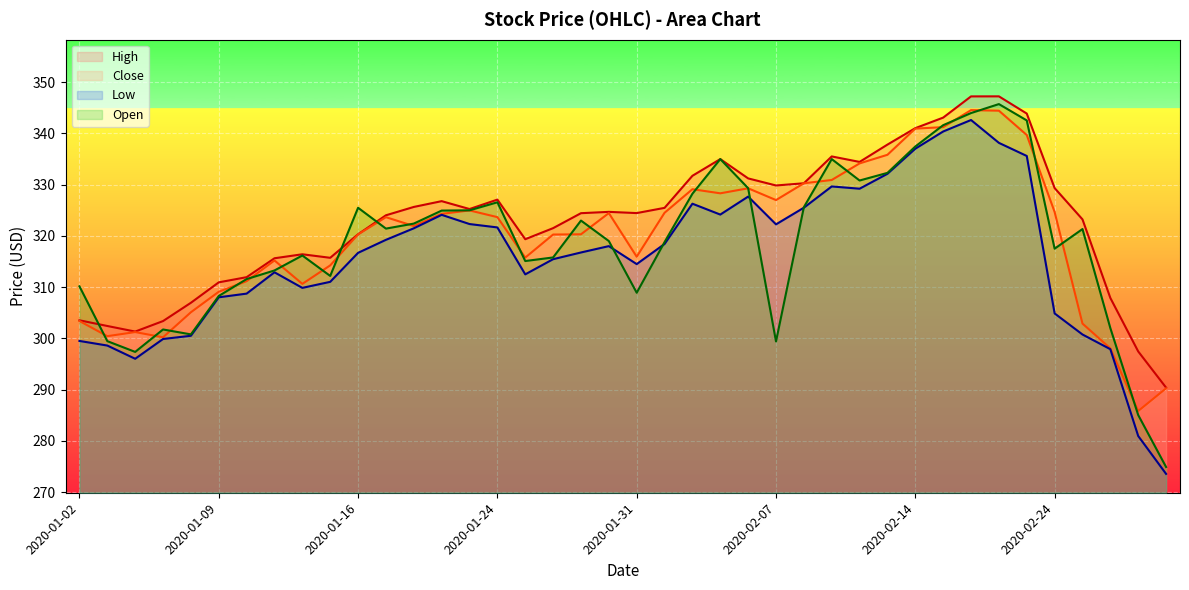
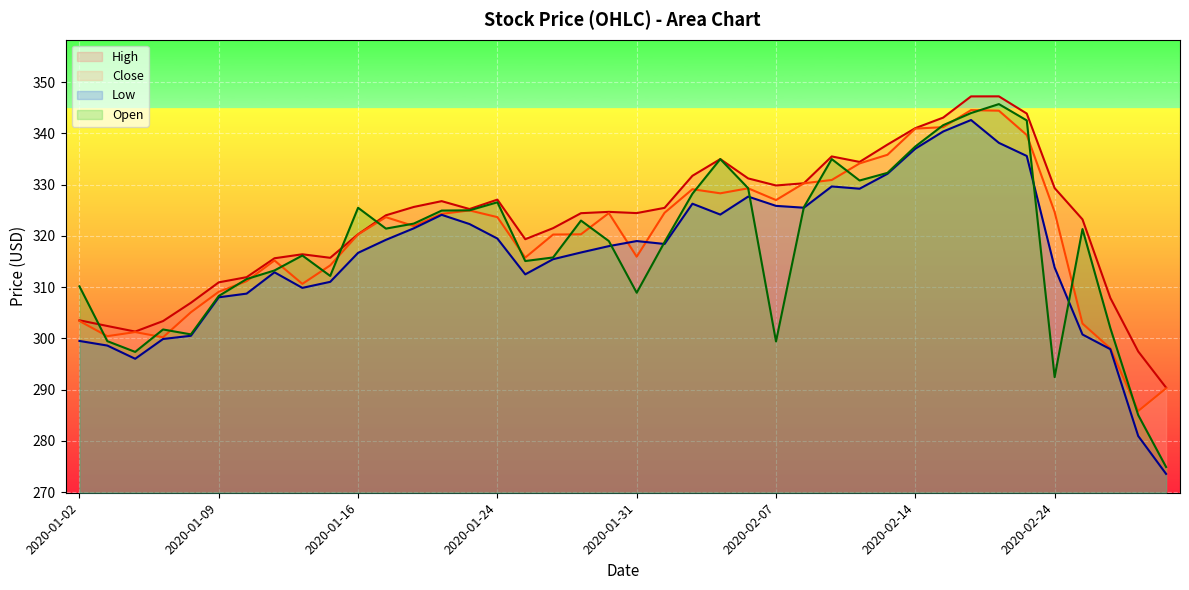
  {
    "Low": {
      "2020-01-02": 300,
      "2020-01-16": 317,
-     "2020-01-24": 322,
-     "2020-01-31": 315,
-     "2020-02-07": 322,
-     "2020-02-24": 305
+     "2020-01-24": 319,
+     "2020-01-31": 319,
+     "2020-02-07": 326,
+     "2020-02-24": 314
    },
    "Open": {
      "2020-01-02": 310,
      "2020-01-16": 326,
      "2020-01-24": 327,
      "2020-01-31": 309,
      "2020-02-07": 299,
-     "2020-02-24": 318
+     "2020-02-24": 292
    }
  }
